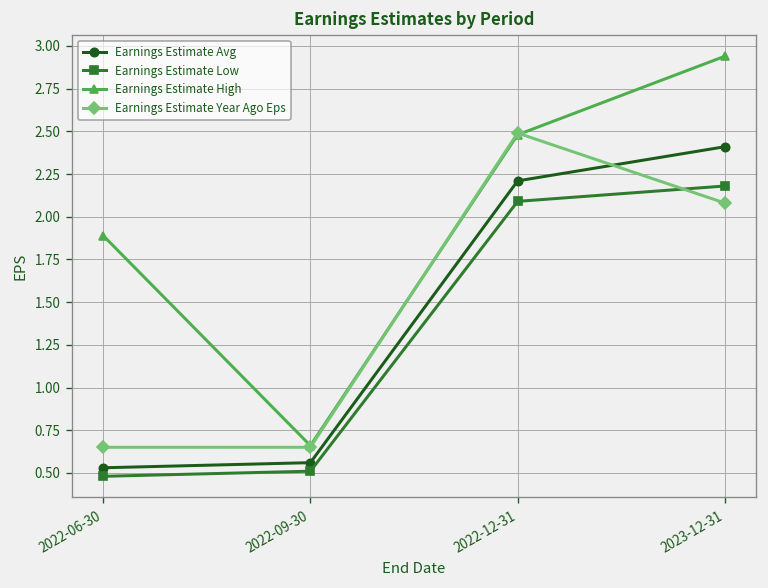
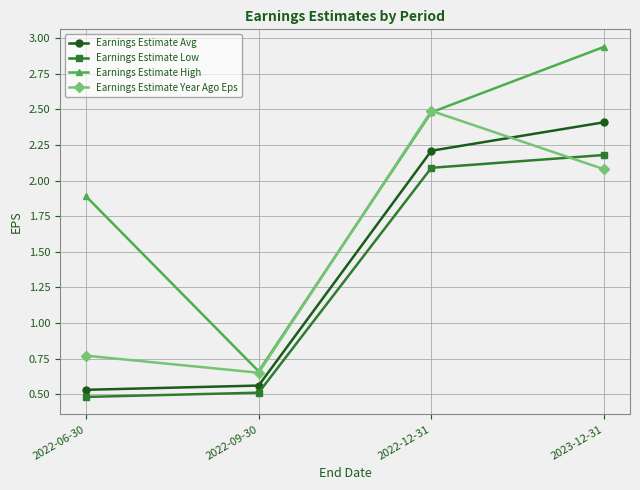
  {
    "Earnings Estimate High": {
      "2022-06-30": 1.89,
      "2023-12-31": 2.94
    },
    "Earnings Estimate Year Ago Eps": {
-     "2022-06-30": 0.65,
+     "2022-06-30": 0.77,
      "2023-12-31": 2.08
    }
  }
